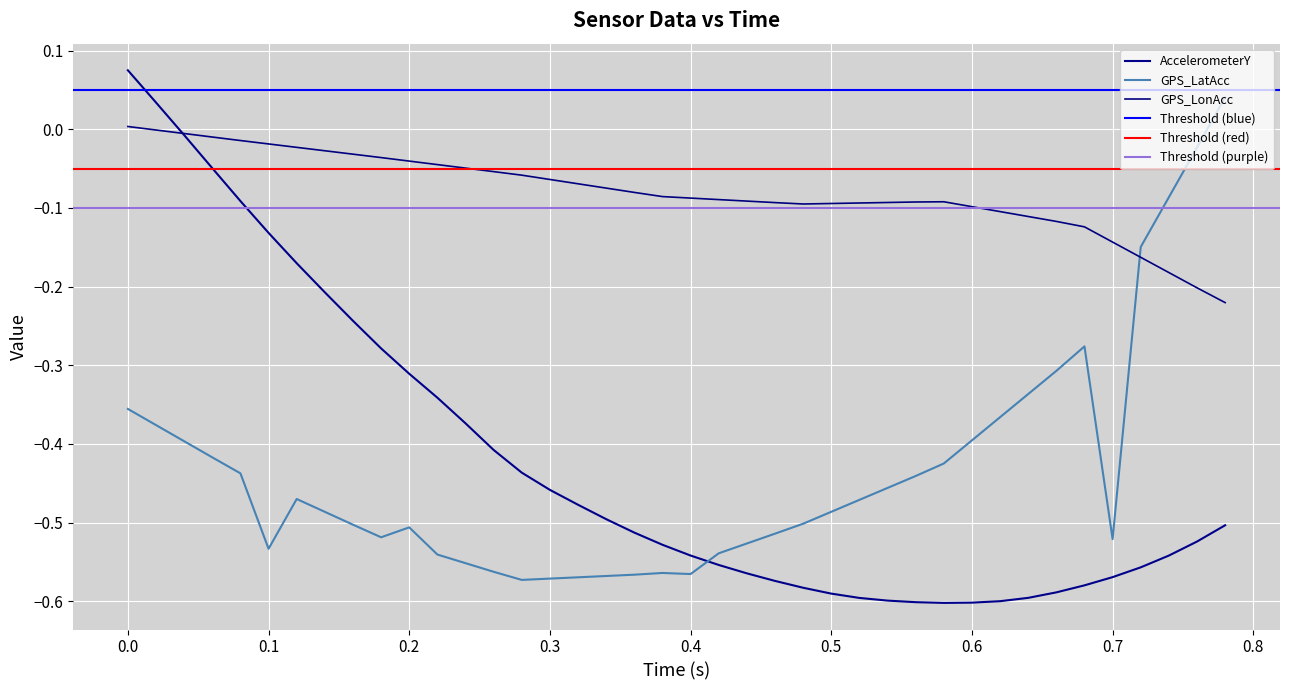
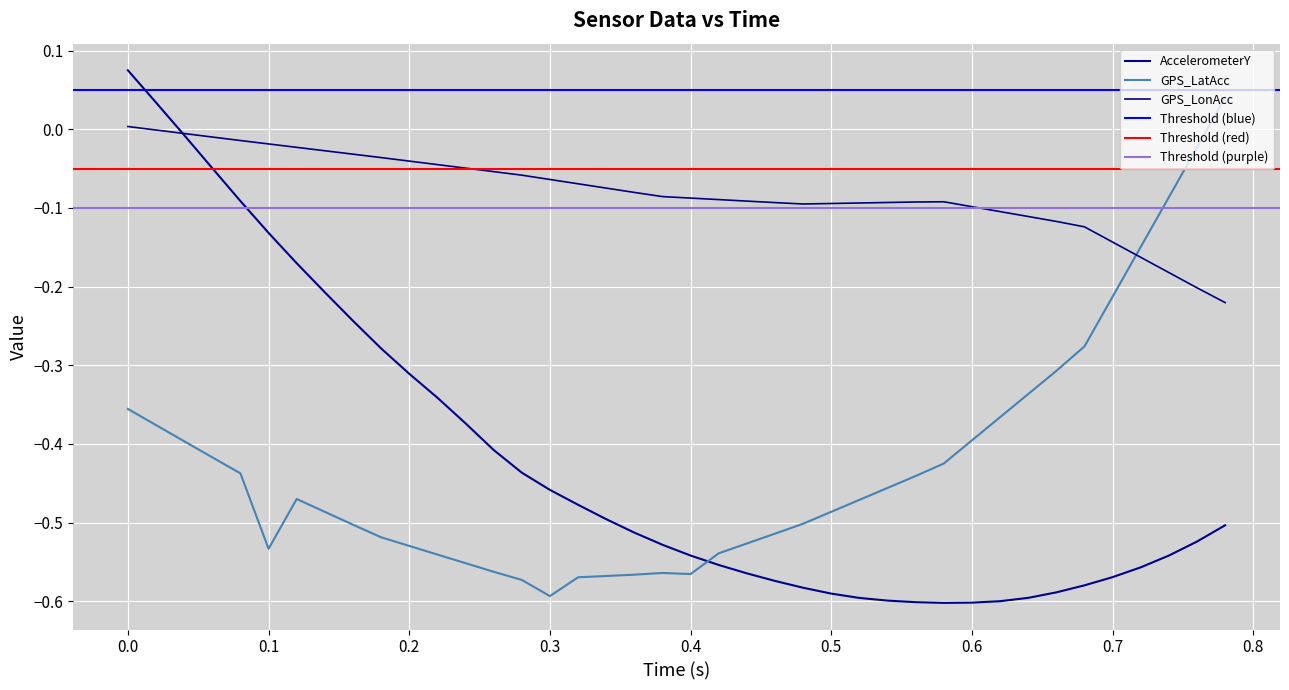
  {
    "GPS_LatAcc": {
      "0.0": -0.36,
      "0.1": -0.53,
-     "0.2": -0.51,
-     "0.3": -0.57,
+     "0.2": -0.53,
+     "0.3": -0.59,
      "0.4": -0.57,
      "0.5": -0.49,
      "0.6": -0.40,
-     "0.7": -0.52
+     "0.7": -0.21
    }
  }
